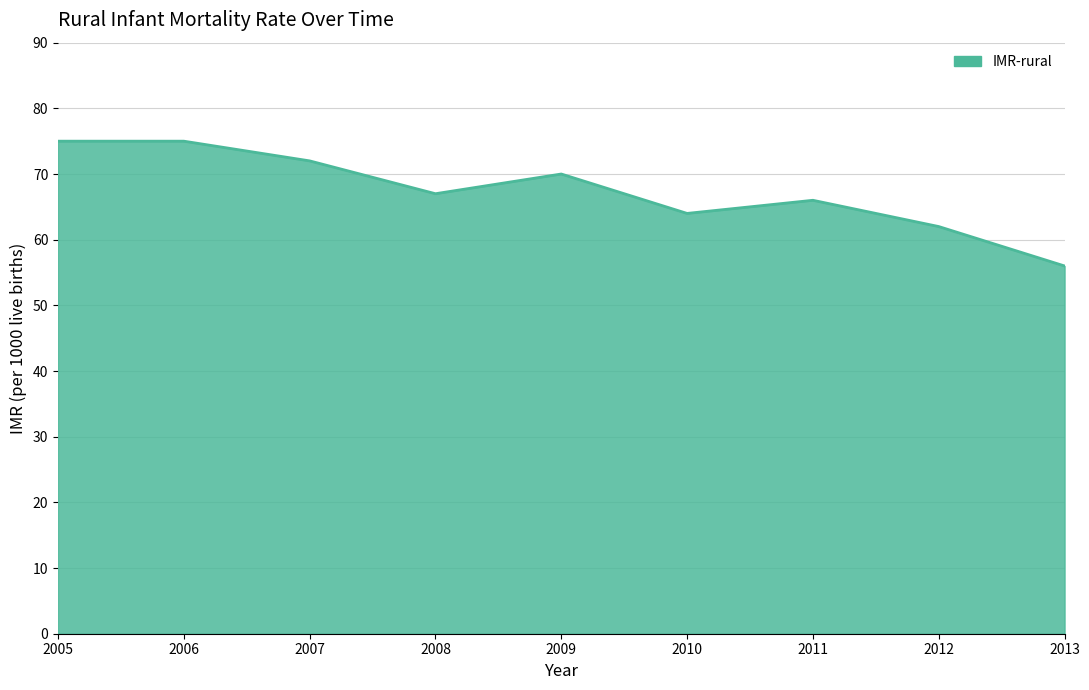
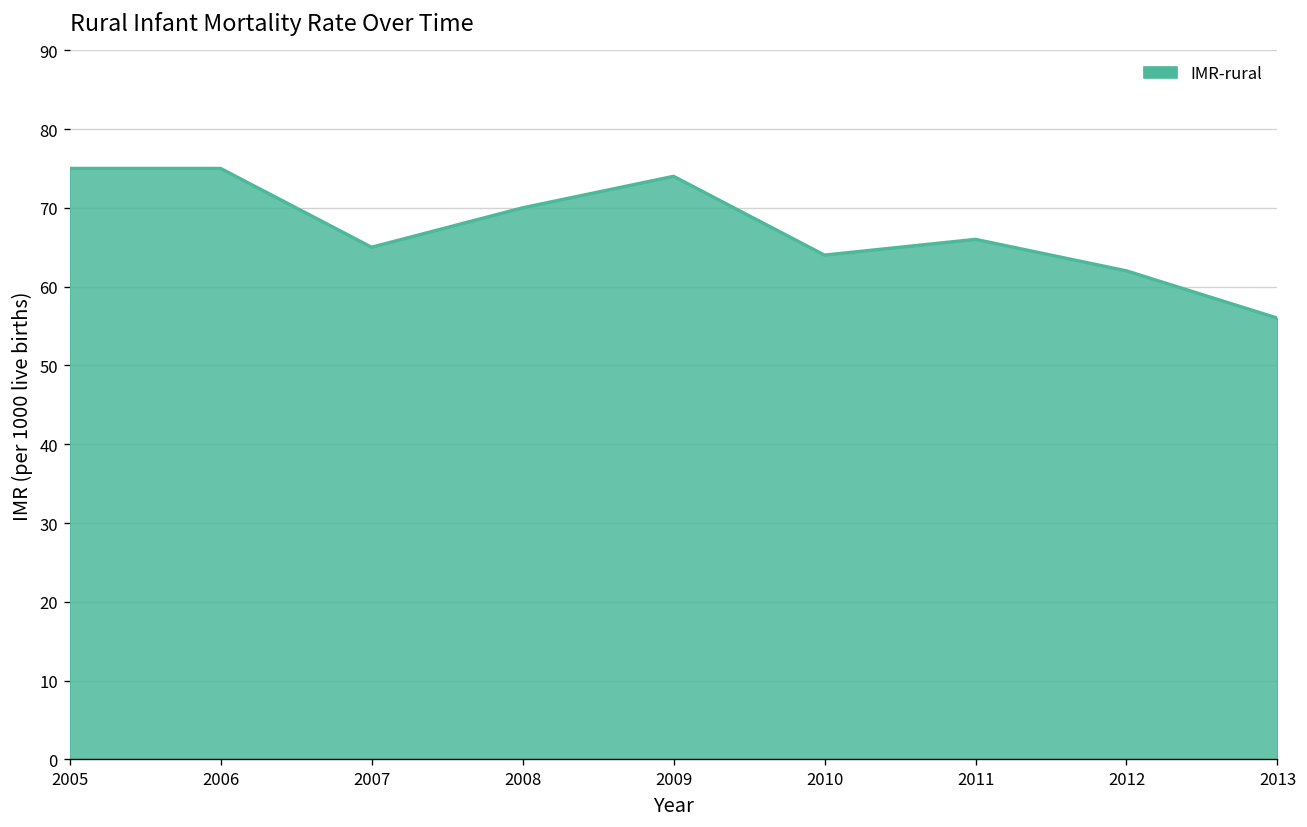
  {
    "2005": 75,
    "2006": 75,
-   "2007": 72,
-   "2008": 67,
-   "2009": 70,
+   "2007": 65,
+   "2008": 70,
+   "2009": 74,
    "2010": 64,
    "2011": 66,
    "2012": 62,
    "2013": 56
  }
